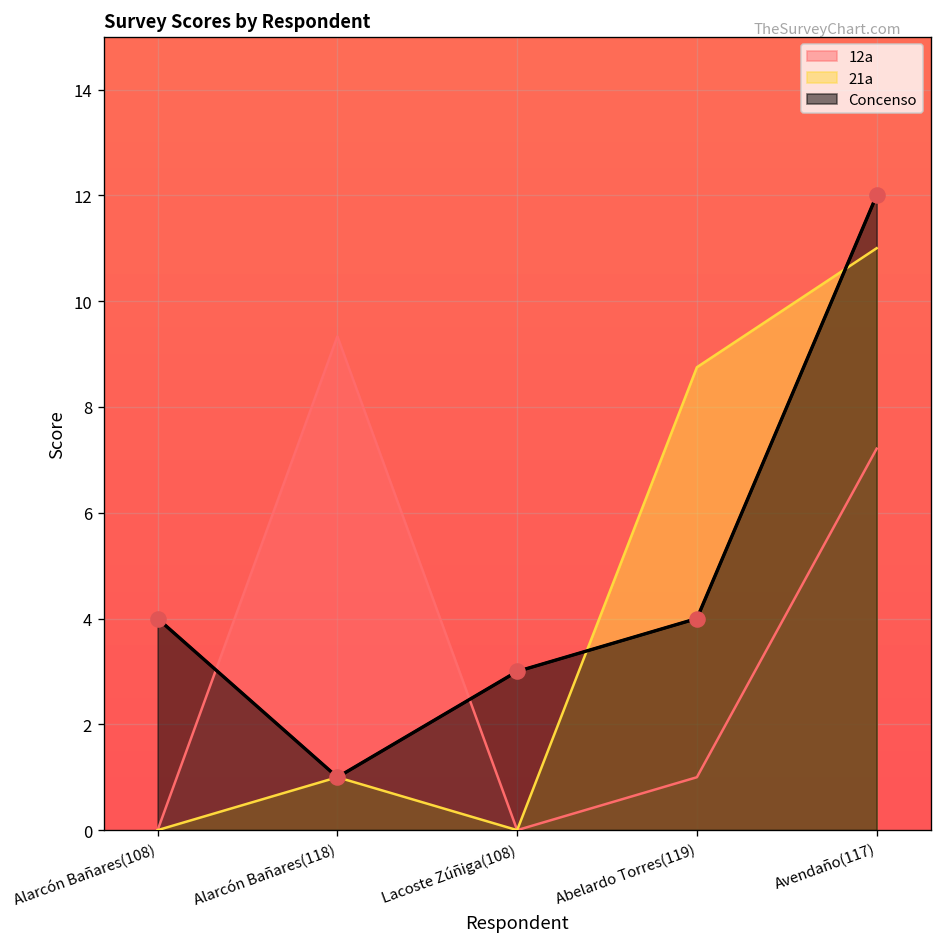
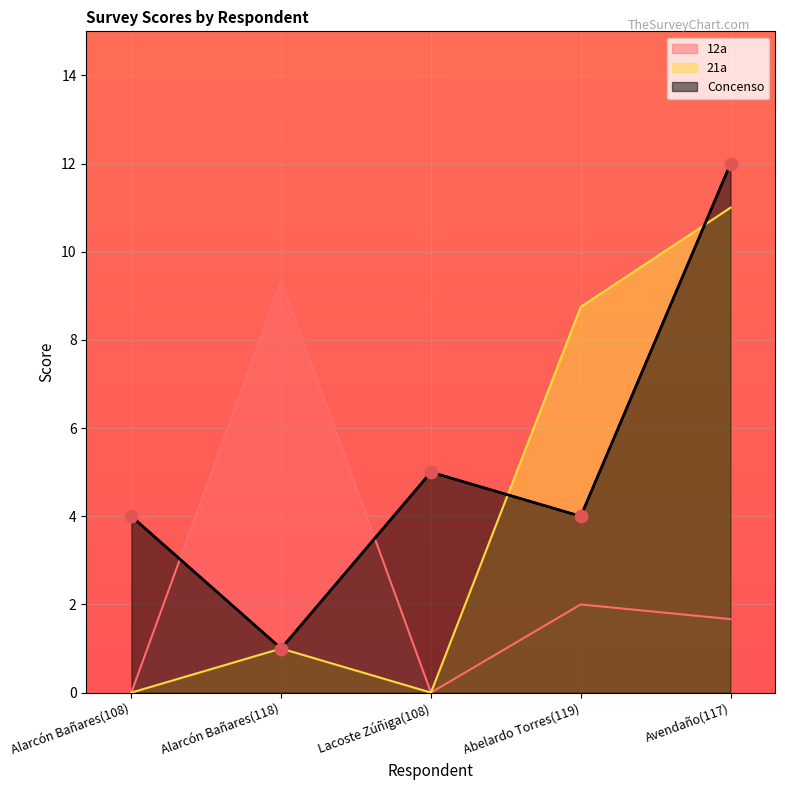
  {
    "12a": {
      "Alarcón Bañares(118)": 9.3,
-     "Abelardo Torres(119)": 1,
-     "Avendaño(117)": 7.2
+     "Abelardo Torres(119)": 2,
+     "Avendaño(117)": 1.7
    },
    "21a": {
      "Abelardo Torres(119)": 8.8,
      "Avendaño(117)": 11.0
    },
    "Concenso": {
      "Alarcón Bañares(108)": 4,
-     "Lacoste Zúñiga(108)": 3,
+     "Lacoste Zúñiga(108)": 5,
      "Abelardo Torres(119)": 4,
      "Avendaño(117)": 12
    }
  }
